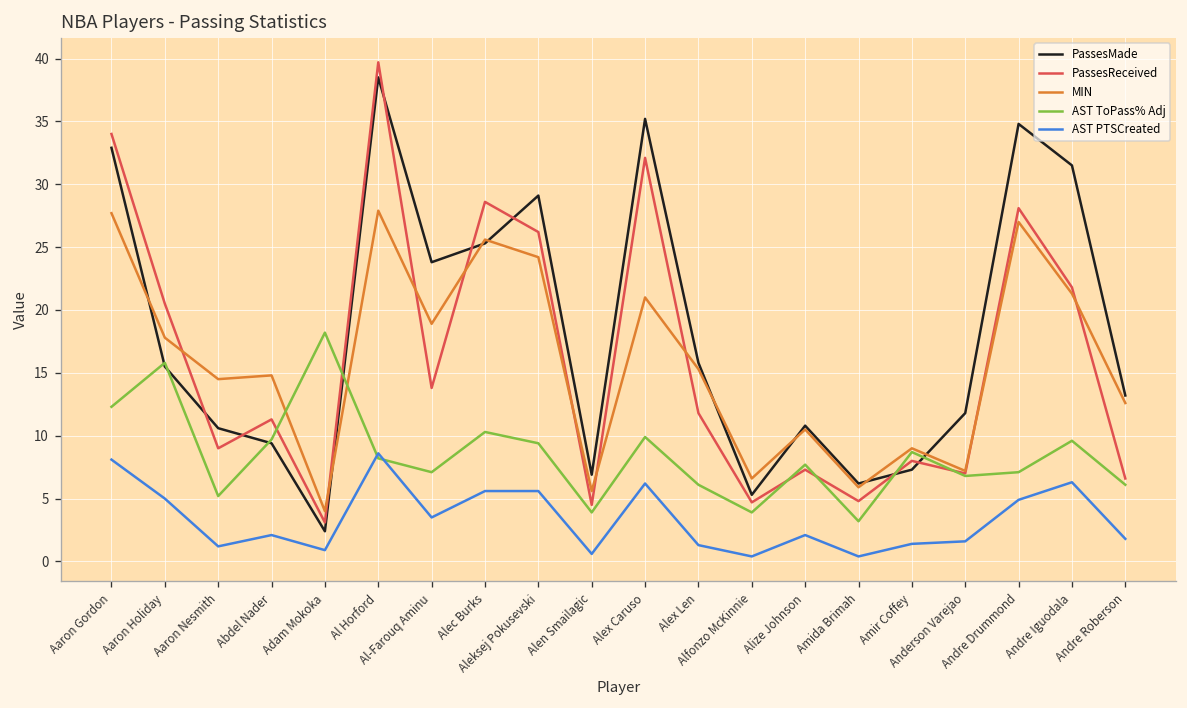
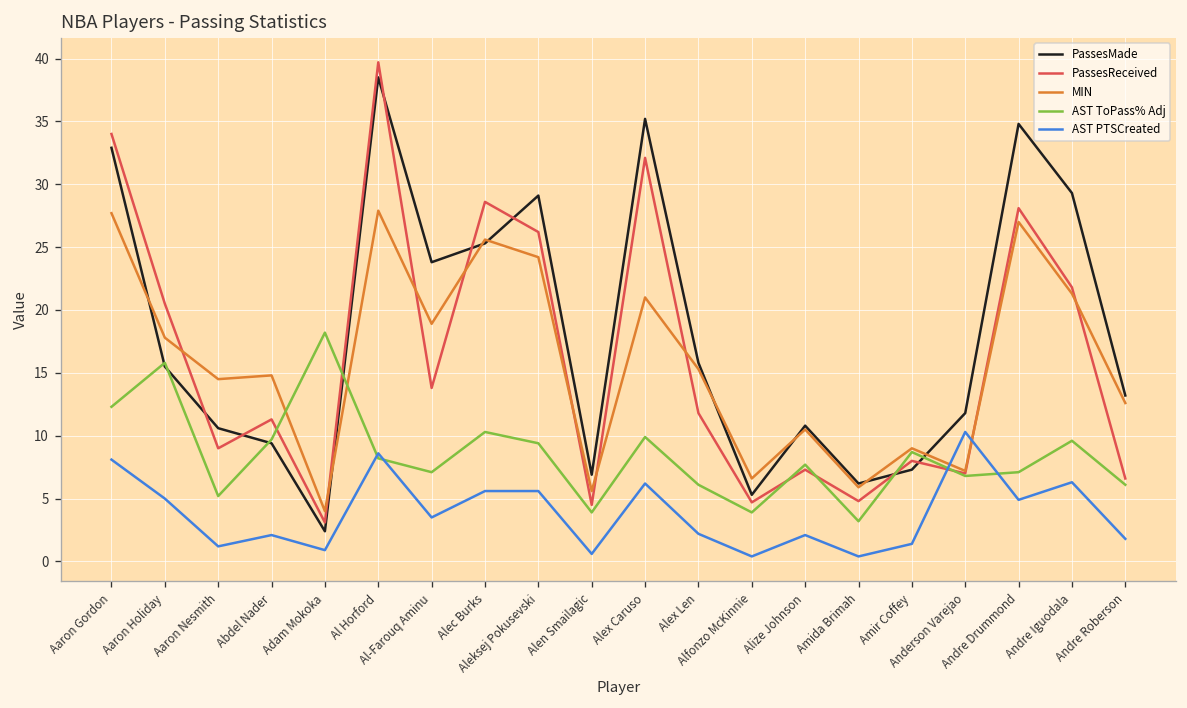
  {
    "PassesMade": {
      "Aaron Gordon": 32.9,
      "Aaron Holiday": 15.5,
      "Aaron Nesmith": 10.6,
      "Abdel Nader": 9.4,
      "Adam Mokoka": 2.4,
      "Al Horford": 38.5,
      "Al-Farouq Aminu": 23.8,
      "Alec Burks": 25.3,
      "Aleksej Pokusevski": 29.1,
      "Alen Smailagic": 6.9,
      "Alex Caruso": 35.2,
      "Alex Len": 15.8,
      "Alfonzo McKinnie": 5.3,
      "Alize Johnson": 10.8,
      "Amida Brimah": 6.2,
      "Amir Coffey": 7.3,
      "Anderson Varejao": 11.8,
      "Andre Drummond": 34.8,
-     "Andre Iguodala": 31.5,
+     "Andre Iguodala": 29.3,
      "Andre Roberson": 13.2
    },
    "AST ToPass% Adj": {
      "Aaron Gordon": 12.3,
      "Aaron Holiday": 15.8,
      "Aaron Nesmith": 5.2,
      "Abdel Nader": 9.7,
      "Adam Mokoka": 18.2,
      "Al Horford": 8.2,
      "Al-Farouq Aminu": 7.1,
      "Alec Burks": 10.3,
      "Aleksej Pokusevski": 9.4,
      "Alen Smailagic": 3.9,
      "Alex Caruso": 9.9,
      "Alex Len": 6.1,
      "Alfonzo McKinnie": 3.9,
      "Alize Johnson": 7.7,
      "Amida Brimah": 3.2,
      "Amir Coffey": 8.7,
      "Andre Drummond": 7.1,
      "Andre Iguodala": 9.6,
      "Andre Roberson": 6.1
    },
    "AST PTSCreated": {
      "Aaron Gordon": 8.1,
      "Aaron Holiday": 5.0,
      "Aaron Nesmith": 1.2,
      "Abdel Nader": 2.1,
      "Adam Mokoka": 0.9,
      "Al Horford": 8.6,
      "Al-Farouq Aminu": 3.5,
      "Alec Burks": 5.6,
      "Aleksej Pokusevski": 5.6,
      "Alen Smailagic": 0.6,
      "Alex Caruso": 6.2,
-     "Alex Len": 1.3,
+     "Alex Len": 2.2,
      "Alfonzo McKinnie": 0.4,
      "Alize Johnson": 2.1,
      "Amida Brimah": 0.4,
      "Amir Coffey": 1.4,
-     "Anderson Varejao": 1.6,
+     "Anderson Varejao": 10.3,
      "Andre Drummond": 4.9,
      "Andre Iguodala": 6.3,
      "Andre Roberson": 1.8
    }
  }
